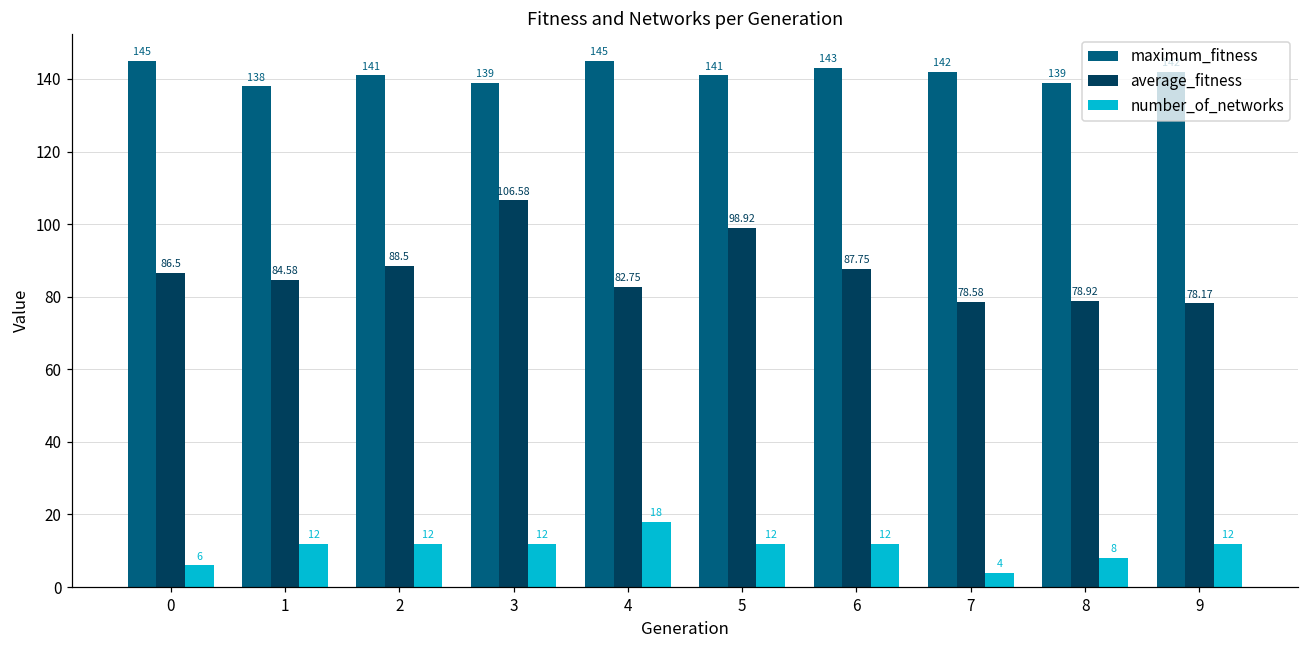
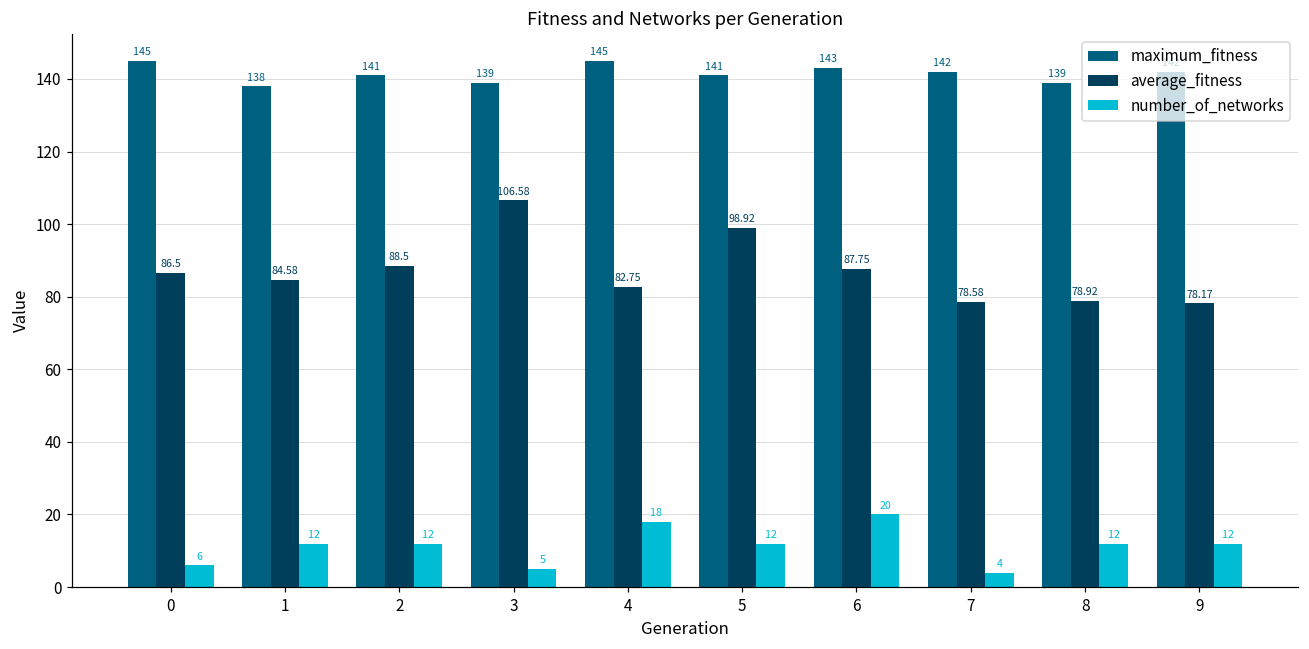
  {
    "number_of_networks": {
      "0": 6,
      "1": 12,
      "2": 12,
-     "3": 12,
+     "3": 5,
      "4": 18,
      "5": 12,
-     "6": 12,
+     "6": 20,
      "7": 4,
-     "8": 8,
+     "8": 12,
      "9": 12
    }
  }
